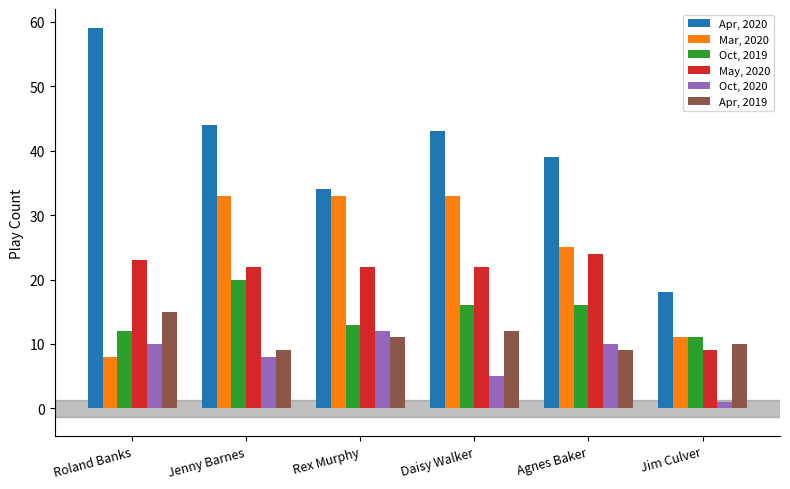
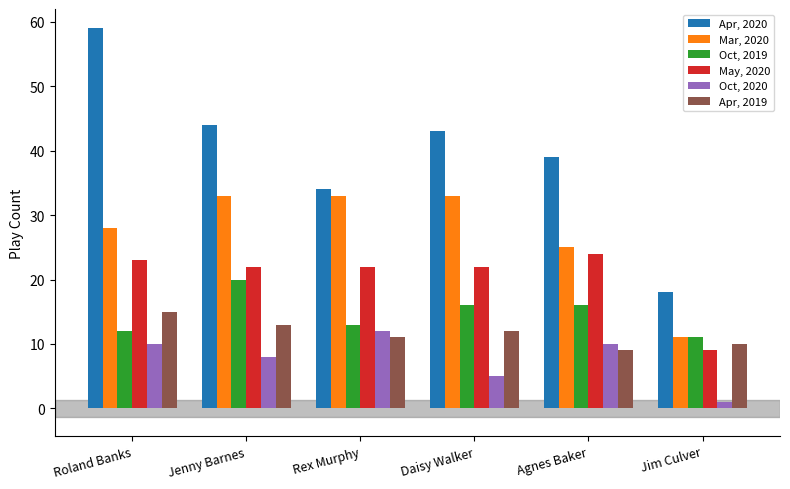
  {
    "Apr, 2020": {
      "Roland Banks": 59,
      "Jenny Barnes": 44,
      "Rex Murphy": 34,
      "Daisy Walker": 43,
      "Agnes Baker": 39,
      "Jim Culver": 18
    },
    "Mar, 2020": {
-     "Roland Banks": 8,
+     "Roland Banks": 28,
      "Jenny Barnes": 33,
      "Rex Murphy": 33,
      "Daisy Walker": 33,
      "Agnes Baker": 25,
      "Jim Culver": 11
    },
    "Oct, 2019": {
      "Roland Banks": 12,
      "Jenny Barnes": 20,
      "Rex Murphy": 13,
      "Daisy Walker": 16,
      "Agnes Baker": 16,
      "Jim Culver": 11
    },
    "May, 2020": {
      "Roland Banks": 23,
      "Jenny Barnes": 22,
      "Rex Murphy": 22,
      "Daisy Walker": 22,
      "Agnes Baker": 24,
      "Jim Culver": 9
    },
    "Oct, 2020": {
      "Roland Banks": 10,
      "Jenny Barnes": 8,
      "Rex Murphy": 12,
      "Daisy Walker": 5,
      "Agnes Baker": 10,
      "Jim Culver": 1
    },
    "Apr, 2019": {
      "Roland Banks": 15,
-     "Jenny Barnes": 9,
+     "Jenny Barnes": 13,
      "Rex Murphy": 11,
      "Daisy Walker": 12,
      "Agnes Baker": 9,
      "Jim Culver": 10
    }
  }
